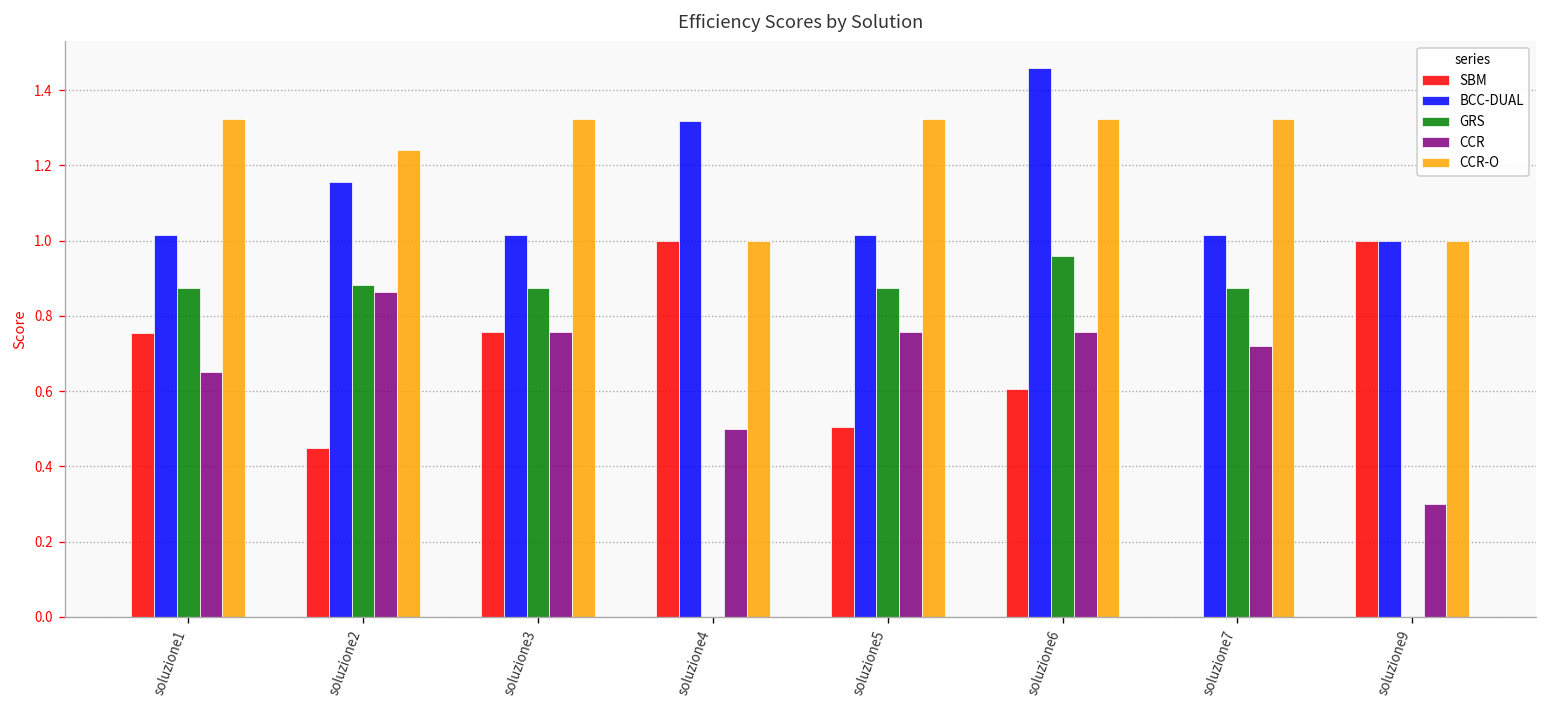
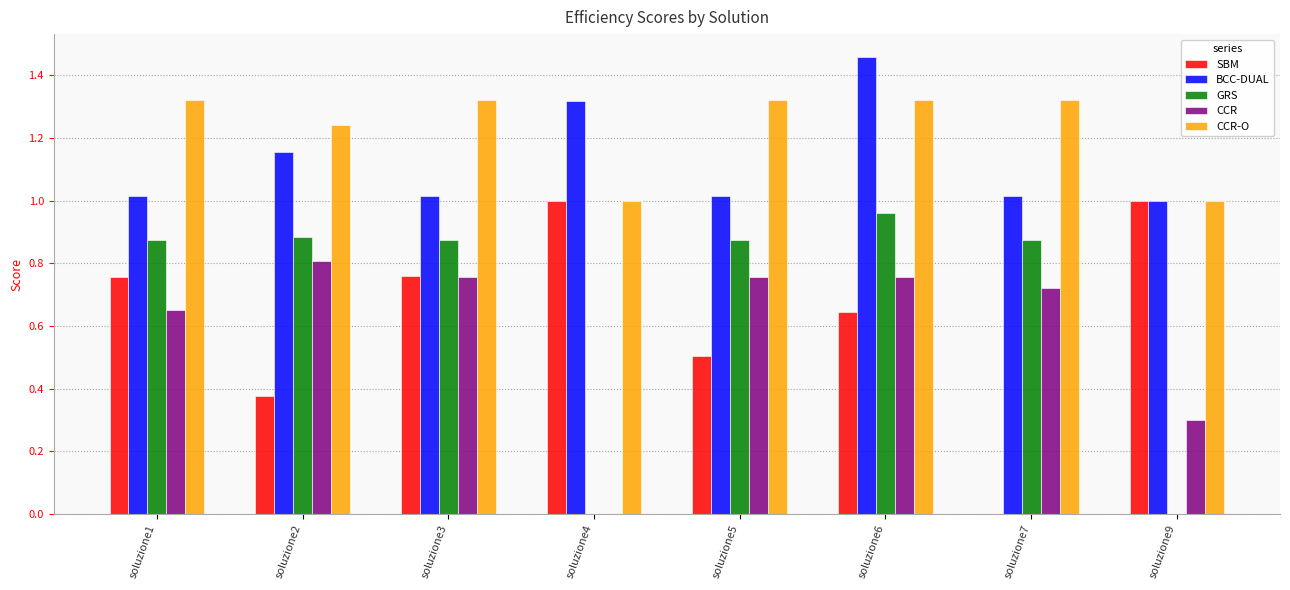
  {
    "SBM": {
      "soluzione1": 0.75,
-     "soluzione2": 0.45,
+     "soluzione2": 0.38,
      "soluzione3": 0.76,
      "soluzione4": 1.00,
      "soluzione5": 0.50,
-     "soluzione6": 0.61,
+     "soluzione6": 0.65,
      "soluzione9": 1.00
    },
    "BCC-DUAL": {
      "soluzione1": 1.01,
      "soluzione2": 1.16,
      "soluzione3": 1.01,
      "soluzione4": 1.32,
      "soluzione5": 1.01,
      "soluzione6": 1.46,
      "soluzione7": 1.01,
      "soluzione9": 1.00
    },
    "GRS": {
      "soluzione1": 0.87,
      "soluzione2": 0.88,
      "soluzione3": 0.87,
      "soluzione4": 0.00,
      "soluzione5": 0.87,
      "soluzione6": 0.96,
      "soluzione7": 0.87,
      "soluzione9": 0.00
    },
    "CCR": {
      "soluzione1": 0.65,
-     "soluzione2": 0.86,
+     "soluzione2": 0.81,
      "soluzione3": 0.76,
-     "soluzione4": 0.5,
+     "soluzione4": 0.0,
      "soluzione5": 0.76,
      "soluzione6": 0.76,
      "soluzione7": 0.72,
      "soluzione9": 0.30
    },
    "CCR-O": {
      "soluzione1": 1.32,
      "soluzione2": 1.24,
      "soluzione3": 1.32,
      "soluzione4": 1.00,
      "soluzione5": 1.32,
      "soluzione6": 1.32,
      "soluzione7": 1.32,
      "soluzione9": 1.00
    }
  }
